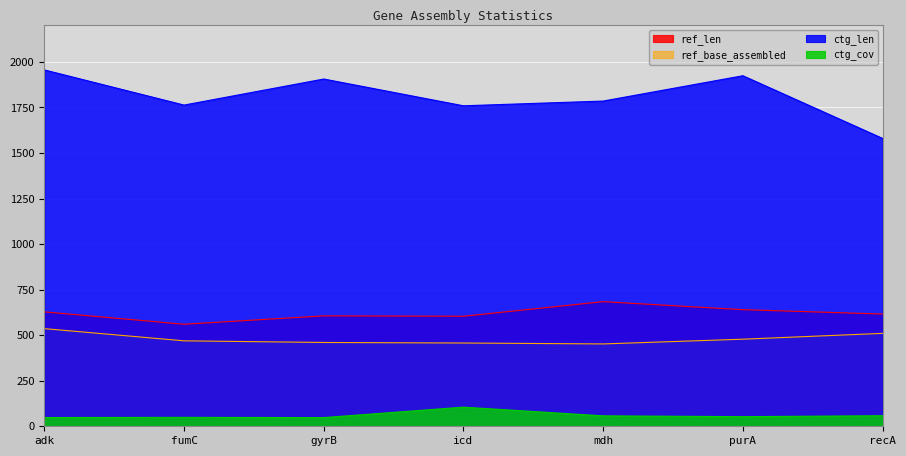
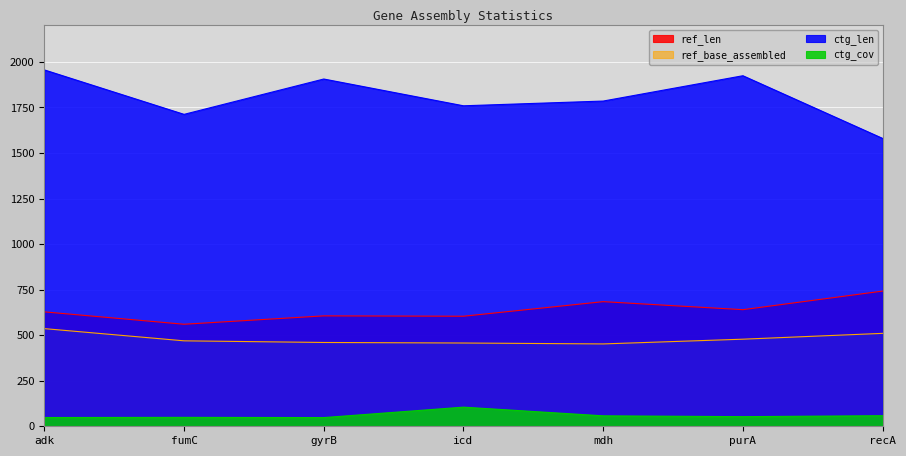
  {
    "ref_len": {
      "adk": 630,
      "fumC": 560,
      "gyrB": 610,
      "icd": 600,
      "mdh": 680,
      "purA": 640,
-     "recA": 620
+     "recA": 740
    },
    "ref_base_assembled": {
      "adk": 540,
      "fumC": 470,
      "gyrB": 460,
      "icd": 460,
      "mdh": 450,
      "purA": 480,
      "recA": 510
    },
    "ctg_len": {
      "adk": 1960,
-     "fumC": 1760,
+     "fumC": 1710,
      "gyrB": 1910,
      "icd": 1760,
      "mdh": 1790,
      "purA": 1920,
      "recA": 1580
    },
    "ctg_cov": {
      "adk": 50,
      "fumC": 50,
      "gyrB": 50,
      "icd": 110,
      "mdh": 60,
      "purA": 50,
      "recA": 60
    }
  }
